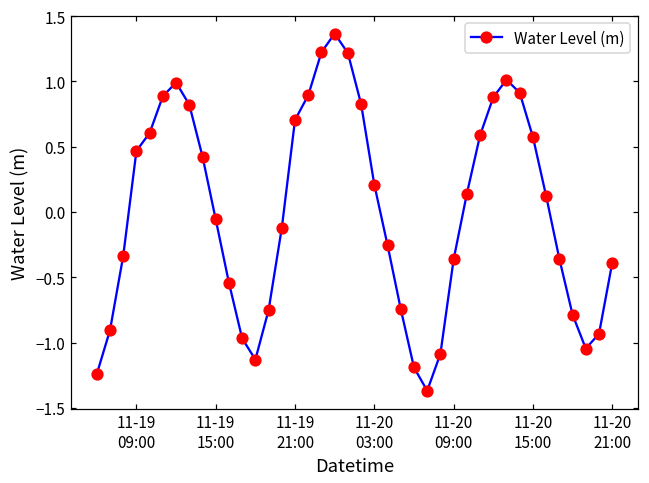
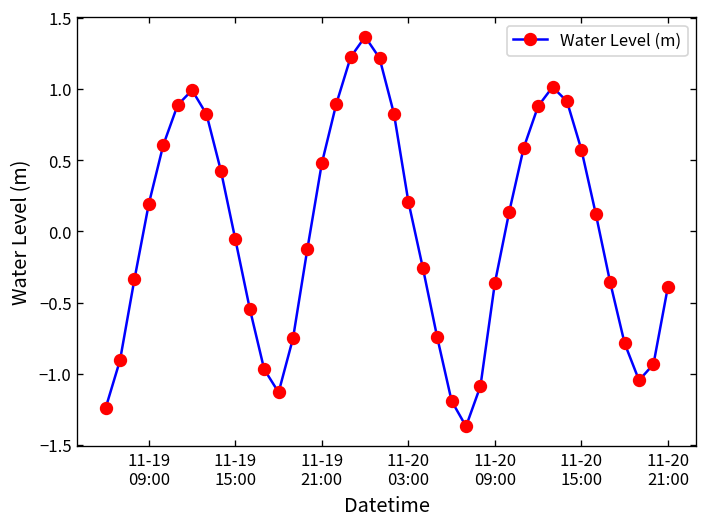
  {
-   "11-19 09:00": 0.47,
+   "11-19 09:00": 0.19,
    "11-19 15:00": -0.06,
-   "11-19 21:00": 0.70,
+   "11-19 21:00": 0.48,
    "11-20 03:00": 0.21,
    "11-20 09:00": -0.36,
    "11-20 15:00": 0.57,
    "11-20 21:00": -0.39
  }
